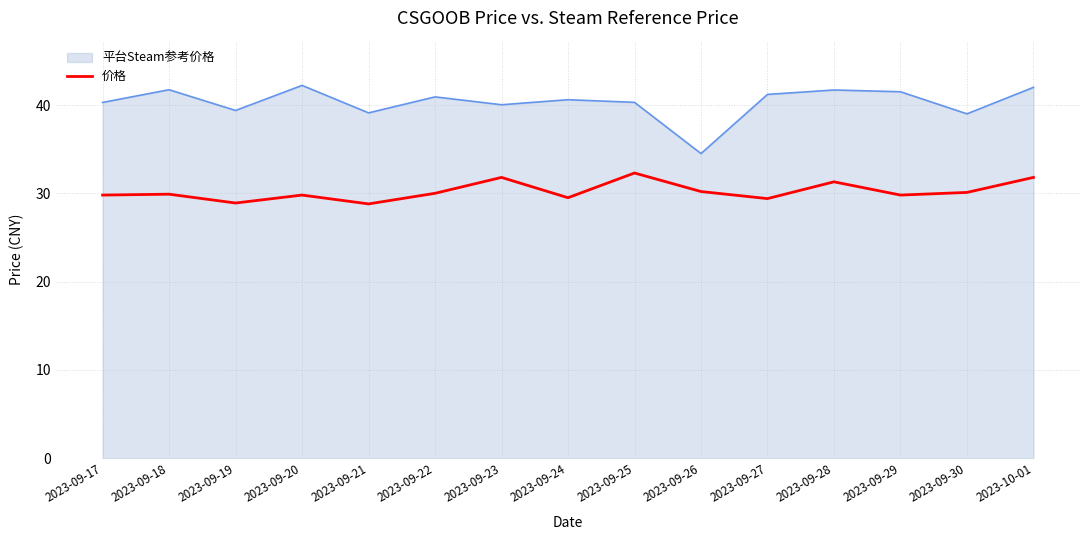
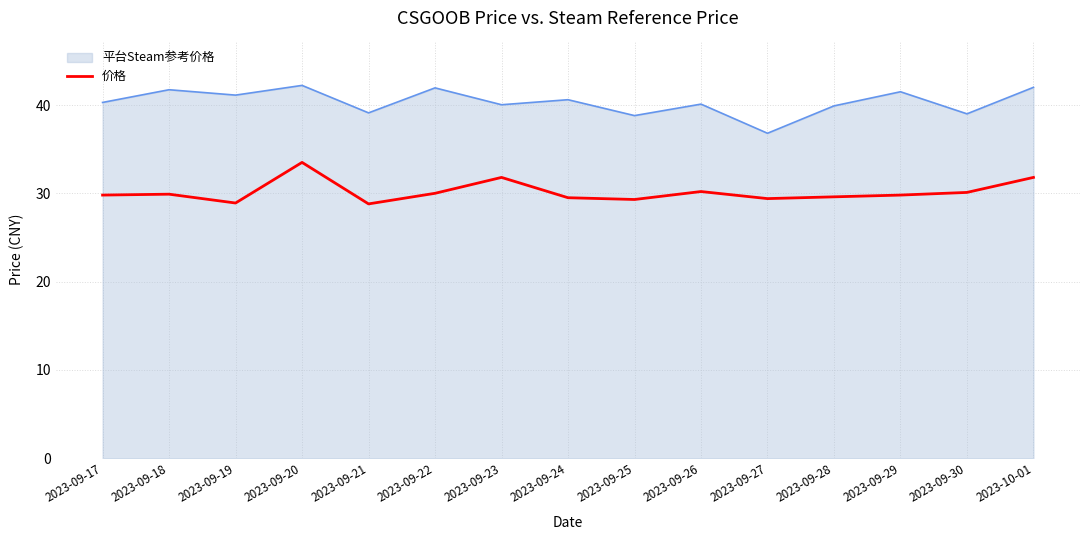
  {
    "平台Steam参考价格": {
      "2023-09-17": 40,
      "2023-09-18": 42,
-     "2023-09-19": 39,
+     "2023-09-19": 41,
      "2023-09-20": 42,
      "2023-09-21": 39,
-     "2023-09-22": 41,
+     "2023-09-22": 42,
      "2023-09-23": 40,
      "2023-09-24": 41,
-     "2023-09-25": 40,
-     "2023-09-26": 35,
-     "2023-09-27": 41,
-     "2023-09-28": 42,
+     "2023-09-25": 39,
+     "2023-09-26": 40,
+     "2023-09-27": 37,
+     "2023-09-28": 40,
      "2023-09-29": 42,
      "2023-09-30": 39,
      "2023-10-01": 42
    },
    "价格": {
      "2023-09-17": 30,
      "2023-09-18": 30,
      "2023-09-19": 29,
-     "2023-09-20": 30,
+     "2023-09-20": 34,
      "2023-09-21": 29,
      "2023-09-22": 30,
      "2023-09-23": 32,
      "2023-09-24": 30,
-     "2023-09-25": 32,
+     "2023-09-25": 29,
      "2023-09-26": 30,
      "2023-09-27": 29,
-     "2023-09-28": 31,
+     "2023-09-28": 30,
      "2023-09-29": 30,
      "2023-09-30": 30,
      "2023-10-01": 32
    }
  }
